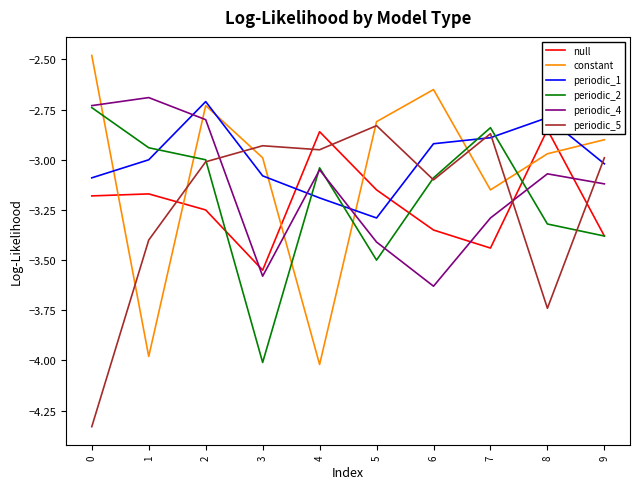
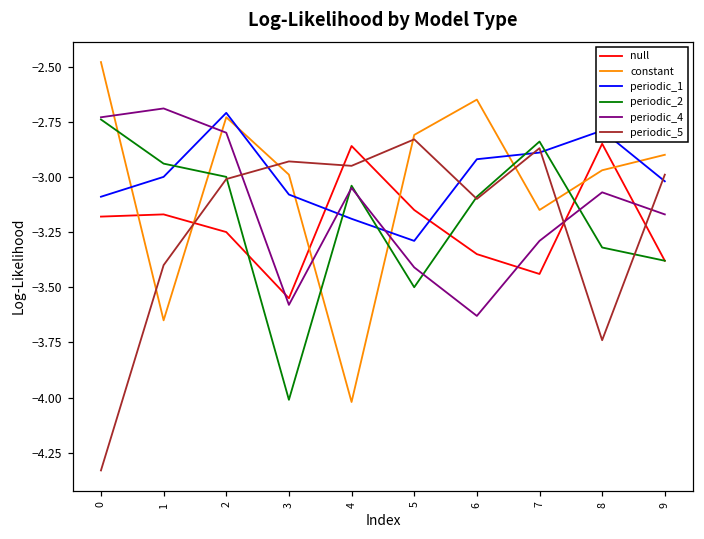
  {
    "null": {
      "0": -3.18,
      "1": -3.17,
      "2": -3.25,
      "3": -3.55,
      "4": -2.86,
      "5": -3.15,
      "6": -3.35,
      "7": -3.44
    },
    "constant": {
      "0": -2.48,
-     "1": -3.98,
+     "1": -3.65,
      "2": -2.73,
      "3": -2.99,
      "4": -4.02,
      "5": -2.81,
      "6": -2.65,
      "7": -3.15,
      "8": -2.97,
      "9": -2.90
    },
    "periodic_1": {
      "0": -3.09,
      "1": -3.00,
      "2": -2.71,
      "3": -3.08,
      "4": -3.19,
      "5": -3.29,
      "6": -2.92,
      "7": -2.89,
      "9": -3.02
    },
    "periodic_2": {
      "1": -2.94,
      "3": -4.01,
      "5": -3.50,
      "7": -2.84,
      "8": -3.32
    },
    "periodic_4": {
      "1": -2.69,
      "2": -2.80,
      "3": -3.58,
      "5": -3.41,
      "6": -3.63,
      "7": -3.29,
      "8": -3.07,
-     "9": -3.12
+     "9": -3.17
    },
    "periodic_5": {
      "0": -4.33,
      "1": -3.40,
      "3": -2.93,
      "4": -2.95,
      "5": -2.83,
      "7": -2.87,
      "8": -3.74,
      "9": -2.99
    }
  }
